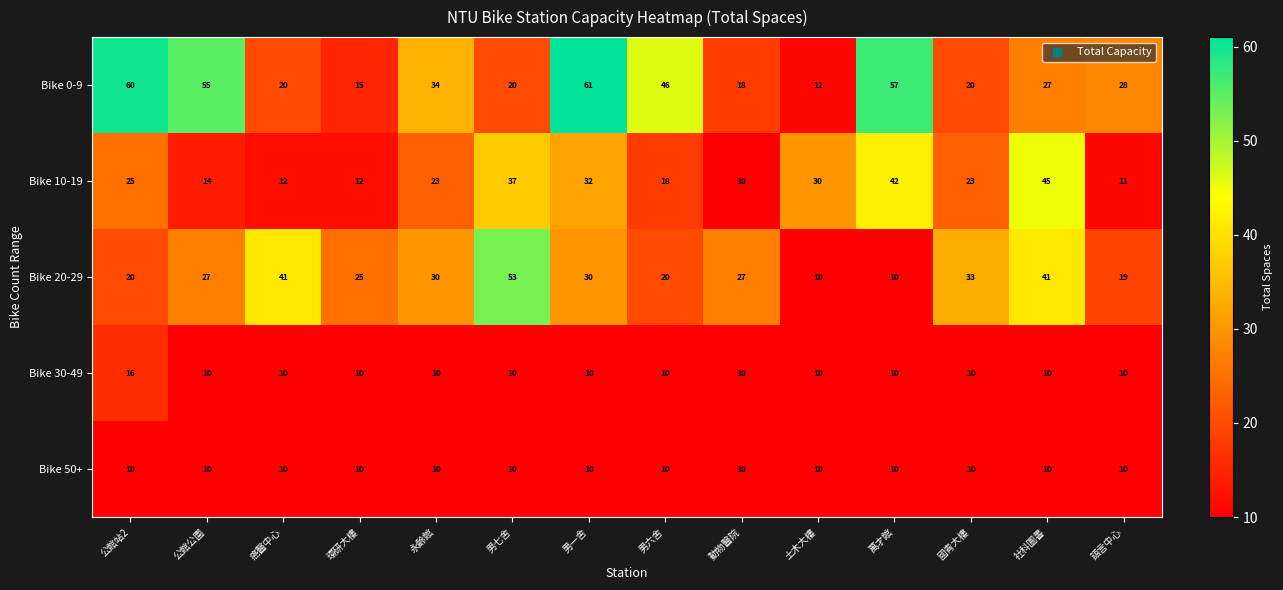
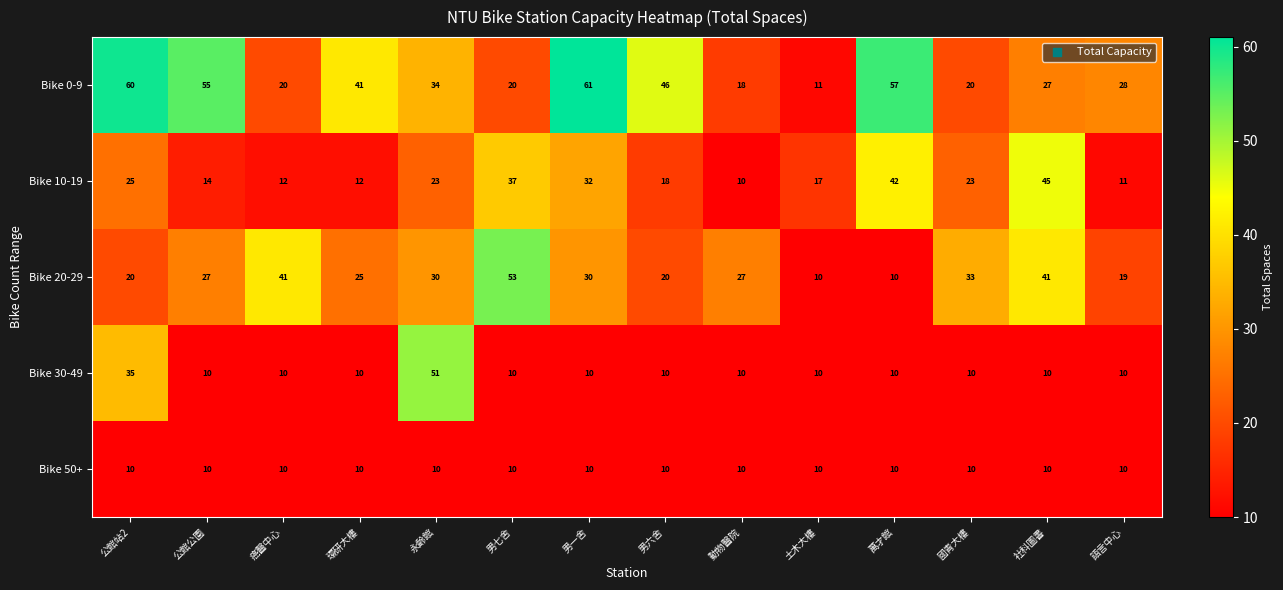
  {
    "Bike 0-9": {
      "公館站2": 60,
      "公館公園": 55,
      "癌醫中心": 20,
-     "環研大樓": 15,
+     "環研大樓": 41,
      "永齡館": 34,
      "男七舍": 20,
      "男一舍": 61,
      "男六舍": 46,
      "動物醫院": 18,
      "土木大樓": 11,
      "萬才館": 57,
      "國青大樓": 20,
      "社科圖書": 27,
      "語言中心": 28
    },
    "Bike 10-19": {
      "公館站2": 25,
      "公館公園": 14,
      "癌醫中心": 12,
      "環研大樓": 12,
      "永齡館": 23,
      "男七舍": 37,
      "男一舍": 32,
      "男六舍": 18,
      "動物醫院": 10,
-     "土木大樓": 30,
+     "土木大樓": 17,
      "萬才館": 42,
      "國青大樓": 23,
      "社科圖書": 45,
      "語言中心": 11
    },
    "Bike 20-29": {
      "公館站2": 20,
      "公館公園": 27,
      "癌醫中心": 41,
      "環研大樓": 25,
      "永齡館": 30,
      "男七舍": 53,
      "男一舍": 30,
      "男六舍": 20,
      "動物醫院": 27,
      "土木大樓": 10,
      "萬才館": 10,
      "國青大樓": 33,
      "社科圖書": 41,
      "語言中心": 19
    },
    "Bike 30-49": {
-     "公館站2": 16,
+     "公館站2": 35,
      "公館公園": 10,
      "癌醫中心": 10,
      "環研大樓": 10,
-     "永齡館": 10,
+     "永齡館": 51,
      "男七舍": 10,
      "男一舍": 10,
      "男六舍": 10,
      "動物醫院": 10,
      "土木大樓": 10,
      "萬才館": 10,
      "國青大樓": 10,
      "社科圖書": 10,
      "語言中心": 10
    },
    "Bike 50+": {
      "公館站2": 10,
      "公館公園": 10,
      "癌醫中心": 10,
      "環研大樓": 10,
      "永齡館": 10,
      "男七舍": 10,
      "男一舍": 10,
      "男六舍": 10,
      "動物醫院": 10,
      "土木大樓": 10,
      "萬才館": 10,
      "國青大樓": 10,
      "社科圖書": 10,
      "語言中心": 10
    }
  }
